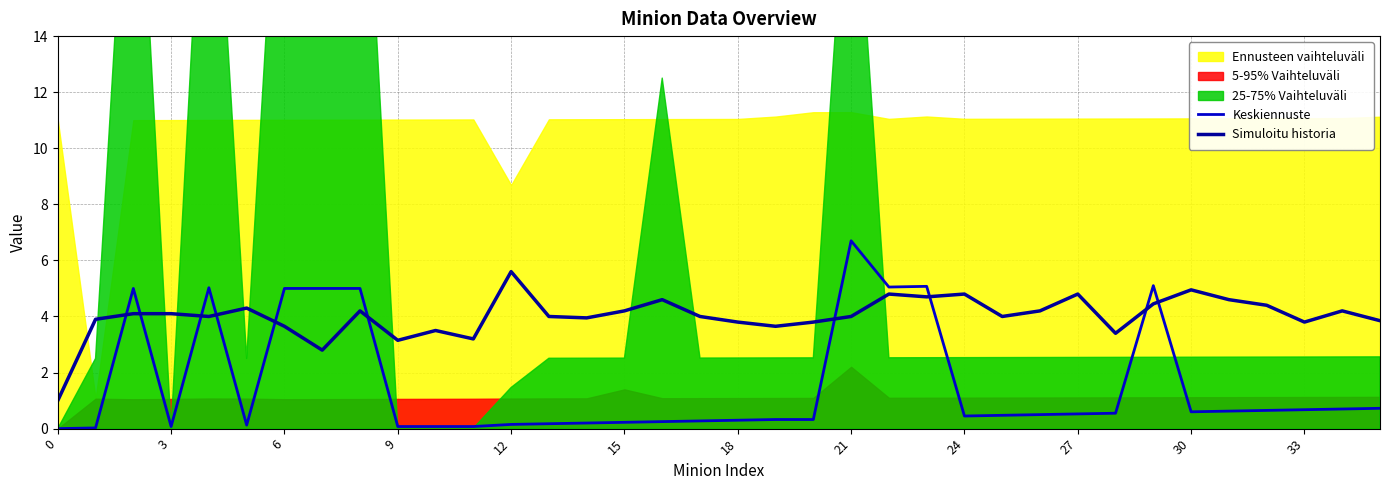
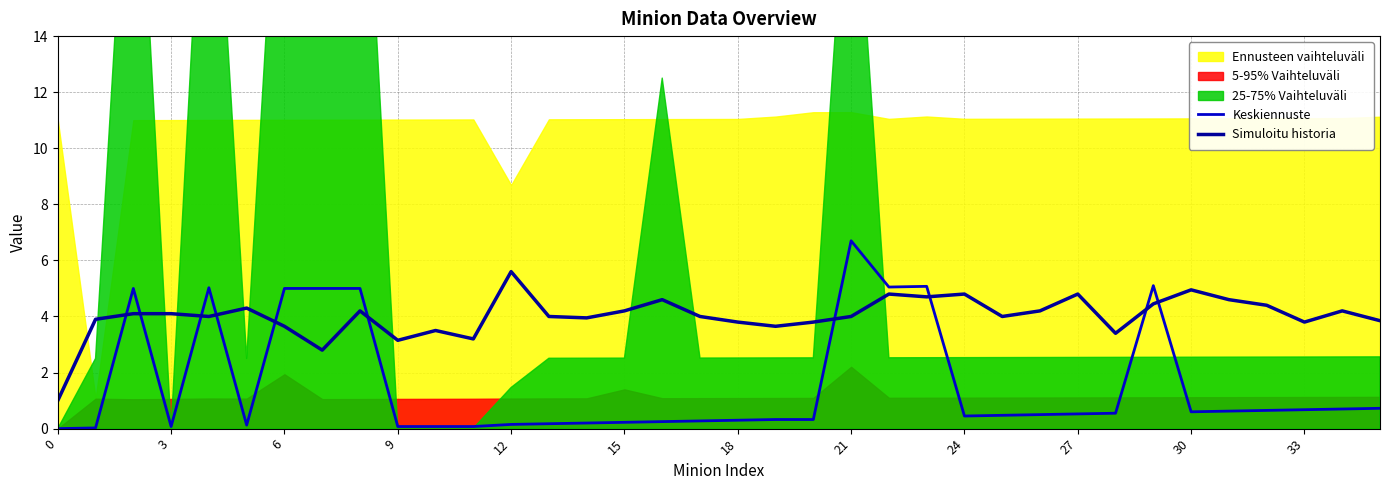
  {
    "Ennusteen vaihteluväli": {
      "0": 11.0,
      "3": 11.0,
      "6": 11.0,
      "9": 11.0,
      "12": 8.7,
      "15": 11.0,
      "18": 11.0,
      "21": 11.3,
      "24": 11.1,
      "27": 11.1
    },
    "5-95% Vaihteluväli": {
      "3": 1.1,
-     "6": 1.1,
+     "6": 1.9,
      "9": 1.1,
      "12": 1.1,
      "15": 1.4,
      "18": 1.1,
      "21": 2.2,
      "24": 1.1,
      "27": 1.1,
      "30": 1.1,
      "33": 1.1
    },
    "25-75% Vaihteluväli": {
      "12": 1.5,
      "15": 2.5,
      "18": 2.5,
      "24": 2.5,
      "27": 2.5,
      "30": 2.5,
      "33": 2.6
    }
  }
